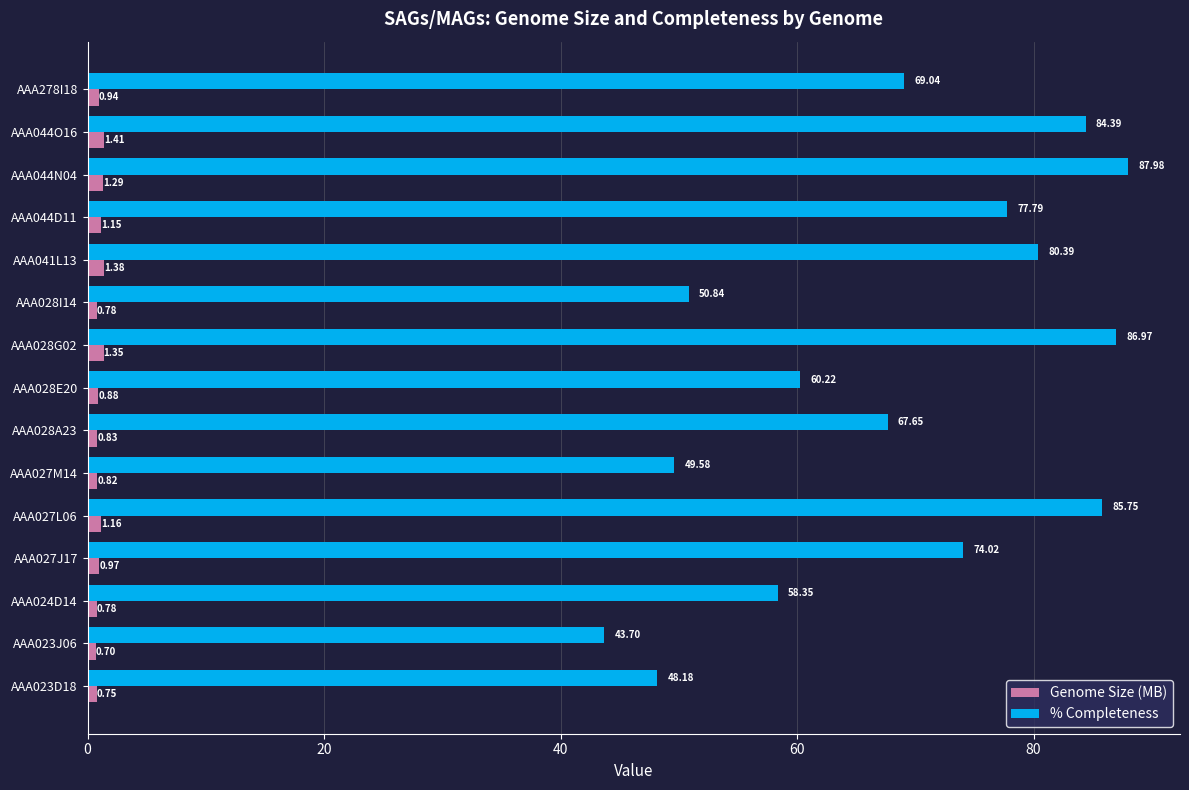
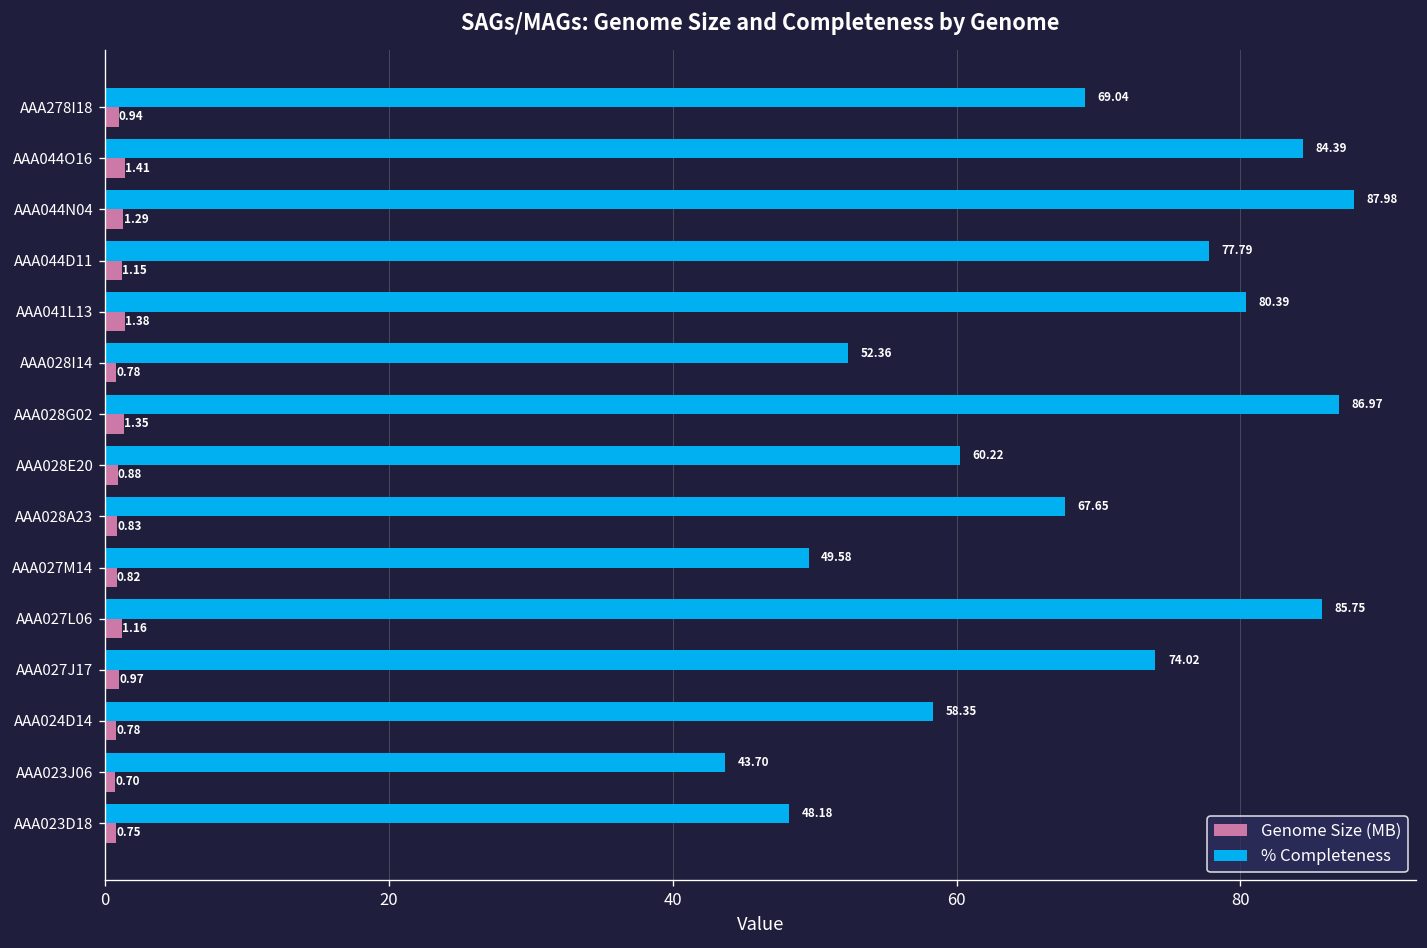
  {
    "Genome Size (MB)": {
      "AAA278I18": 0.94,
      "AAA044O16": 1.41,
      "AAA044N04": 1.29,
      "AAA044D11": 1.15,
      "AAA041L13": 1.38,
      "AAA028I14": 0.78,
      "AAA028G02": 1.35,
      "AAA028E20": 0.88,
      "AAA028A23": 0.83,
      "AAA027M14": 0.82,
      "AAA027L06": 1.16,
      "AAA027J17": 0.97,
      "AAA024D14": 0.78,
      "AAA023J06": 0.70,
      "AAA023D18": 0.75
    },
    "% Completeness": {
      "AAA278I18": 69.04,
      "AAA044O16": 84.39,
      "AAA044N04": 87.98,
      "AAA044D11": 77.79,
      "AAA041L13": 80.39,
-     "AAA028I14": 50.84,
+     "AAA028I14": 52.36,
      "AAA028G02": 86.97,
      "AAA028E20": 60.22,
      "AAA028A23": 67.65,
      "AAA027M14": 49.58,
      "AAA027L06": 85.75,
      "AAA027J17": 74.02,
      "AAA024D14": 58.35,
      "AAA023J06": 43.70,
      "AAA023D18": 48.18
    }
  }
